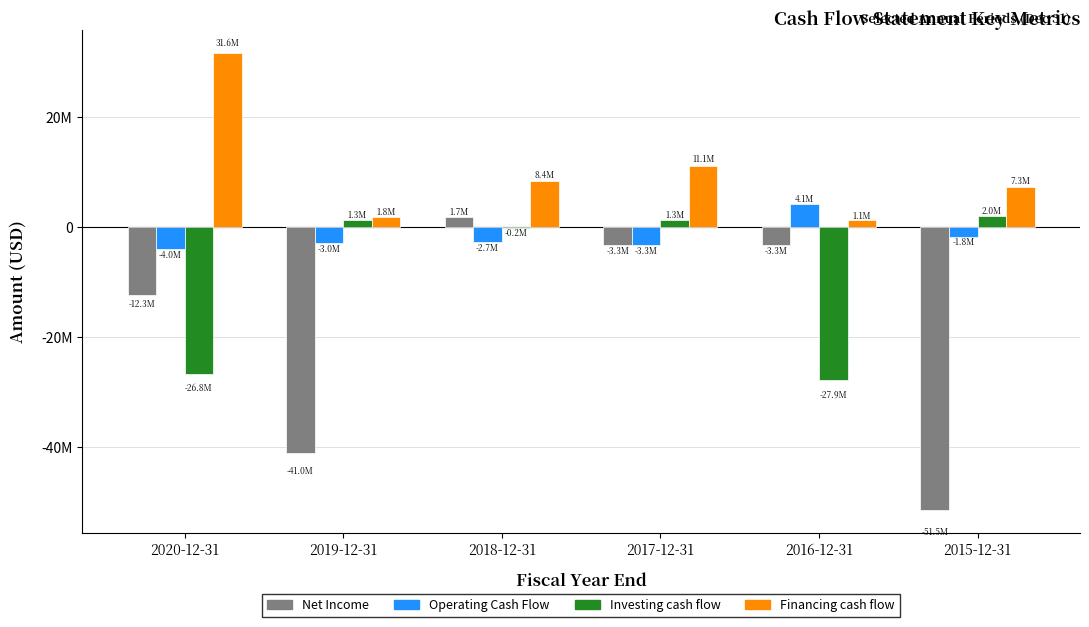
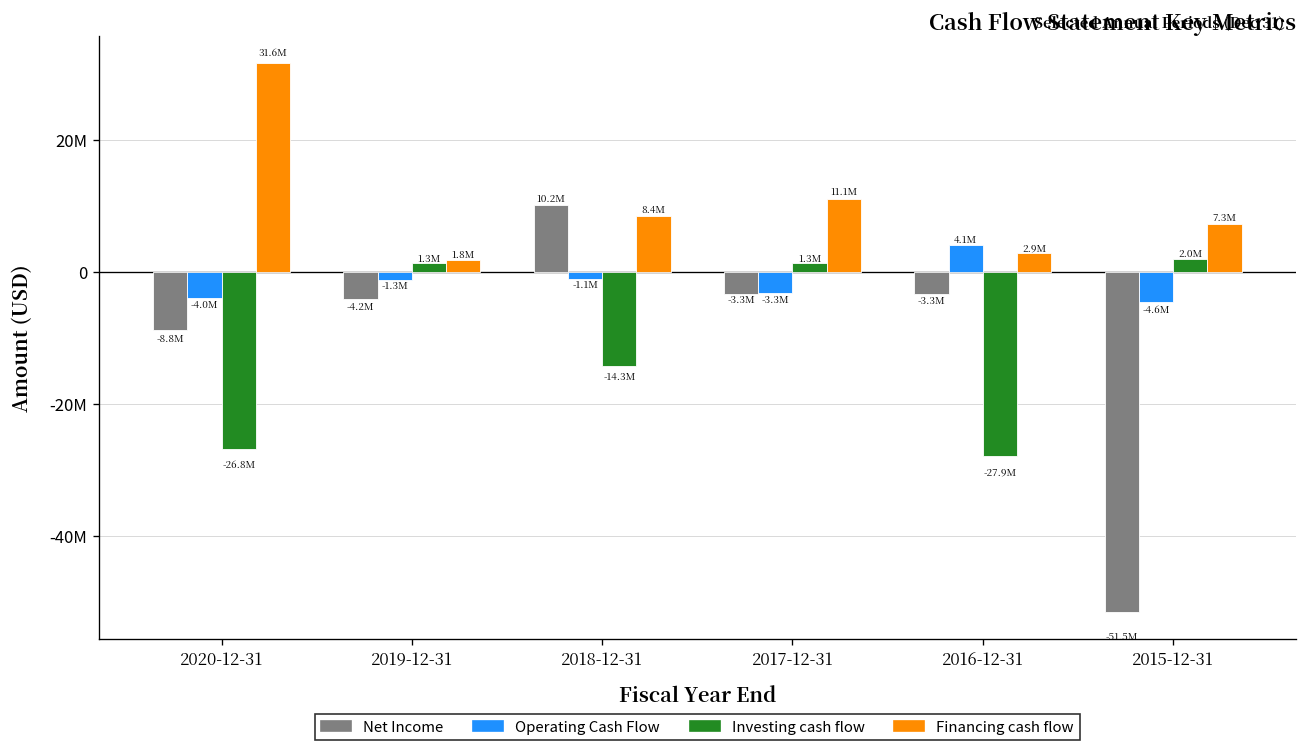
  {
    "Net Income": {
-     "2020-12-31": "-12.3M",
-     "2019-12-31": "-41.0M",
-     "2018-12-31": "1.7M",
+     "2020-12-31": "-8.8M",
+     "2019-12-31": "-4.2M",
+     "2018-12-31": "10.2M",
      "2017-12-31": "-3.3M",
      "2016-12-31": "-3.3M",
      "2015-12-31": "-51.5M"
    },
    "Operating Cash Flow": {
      "2020-12-31": "-4.0M",
-     "2019-12-31": "-3.0M",
-     "2018-12-31": "-2.7M",
+     "2019-12-31": "-1.3M",
+     "2018-12-31": "-1.1M",
      "2017-12-31": "-3.3M",
      "2016-12-31": "4.1M",
-     "2015-12-31": "-1.8M"
+     "2015-12-31": "-4.6M"
    },
    "Investing cash flow": {
      "2020-12-31": "-26.8M",
      "2019-12-31": "1.3M",
-     "2018-12-31": "-0.2M",
+     "2018-12-31": "-14.3M",
      "2017-12-31": "1.3M",
      "2016-12-31": "-27.9M",
      "2015-12-31": "2.0M"
    },
    "Financing cash flow": {
      "2020-12-31": "31.6M",
      "2019-12-31": "1.8M",
      "2018-12-31": "8.4M",
      "2017-12-31": "11.1M",
-     "2016-12-31": "1.1M",
+     "2016-12-31": "2.9M",
      "2015-12-31": "7.3M"
    }
  }
